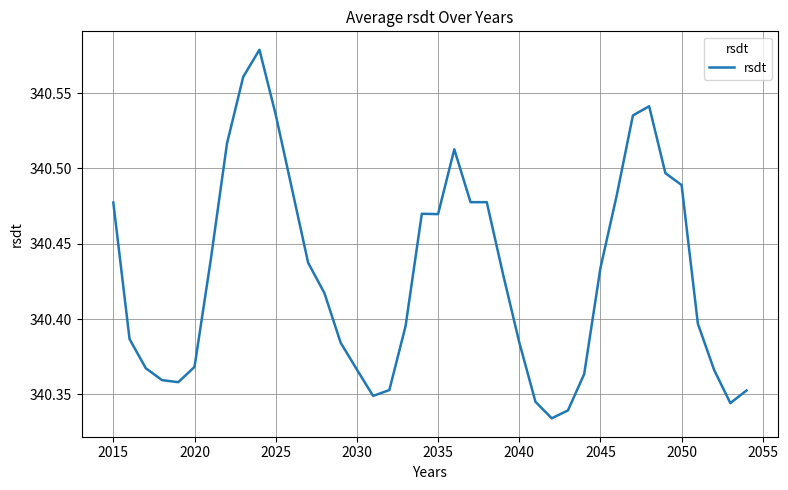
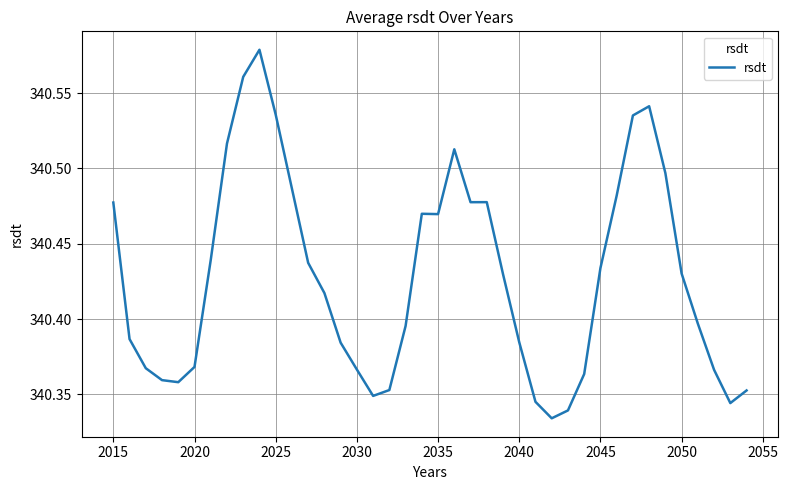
  {
    "2015": 340.477,
    "2020": 340.368,
    "2025": 340.536,
    "2030": 340.366,
    "2035": 340.470,
    "2040": 340.385,
    "2045": 340.434,
-   "2050": 340.489
+   "2050": 340.430
  }
